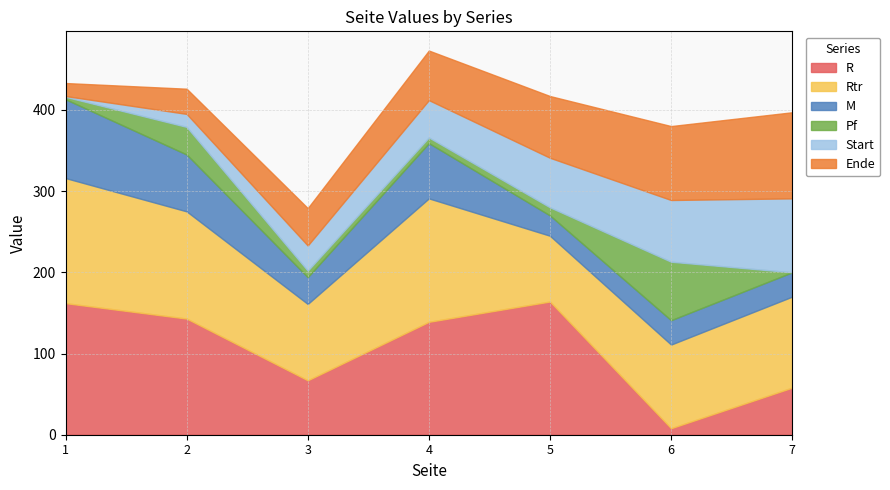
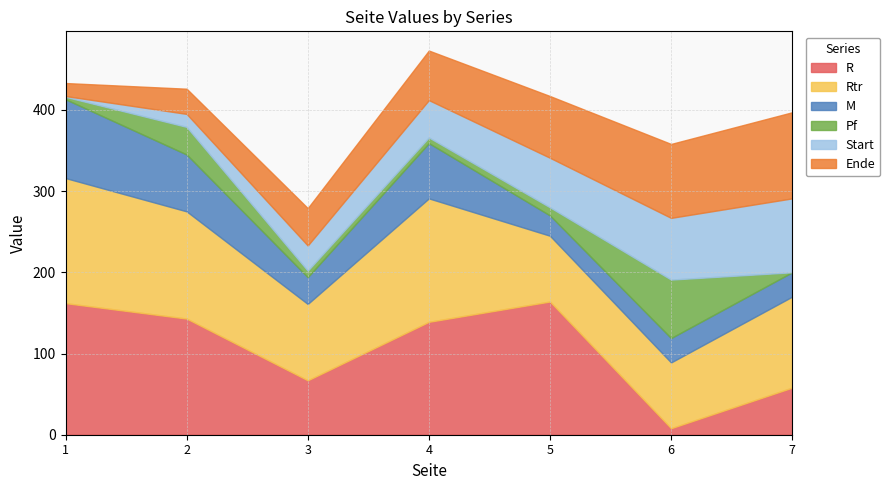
  {
    "Rtr": {
      "1": 150,
      "2": 130,
      "3": 90,
      "4": 150,
      "5": 80,
-     "6": 100,
+     "6": 80,
      "7": 110
    },
    "M": {
      "2": 70,
      "3": 30,
      "4": 70,
      "5": 30,
      "6": 30
    },
    "Pf": {
      "2": 30,
      "3": 10,
      "4": 10,
      "5": 10,
      "6": 70
    },
    "Start": {
      "2": 20,
      "3": 30,
      "4": 50,
      "5": 60,
      "6": 80,
      "7": 90
    }
  }
